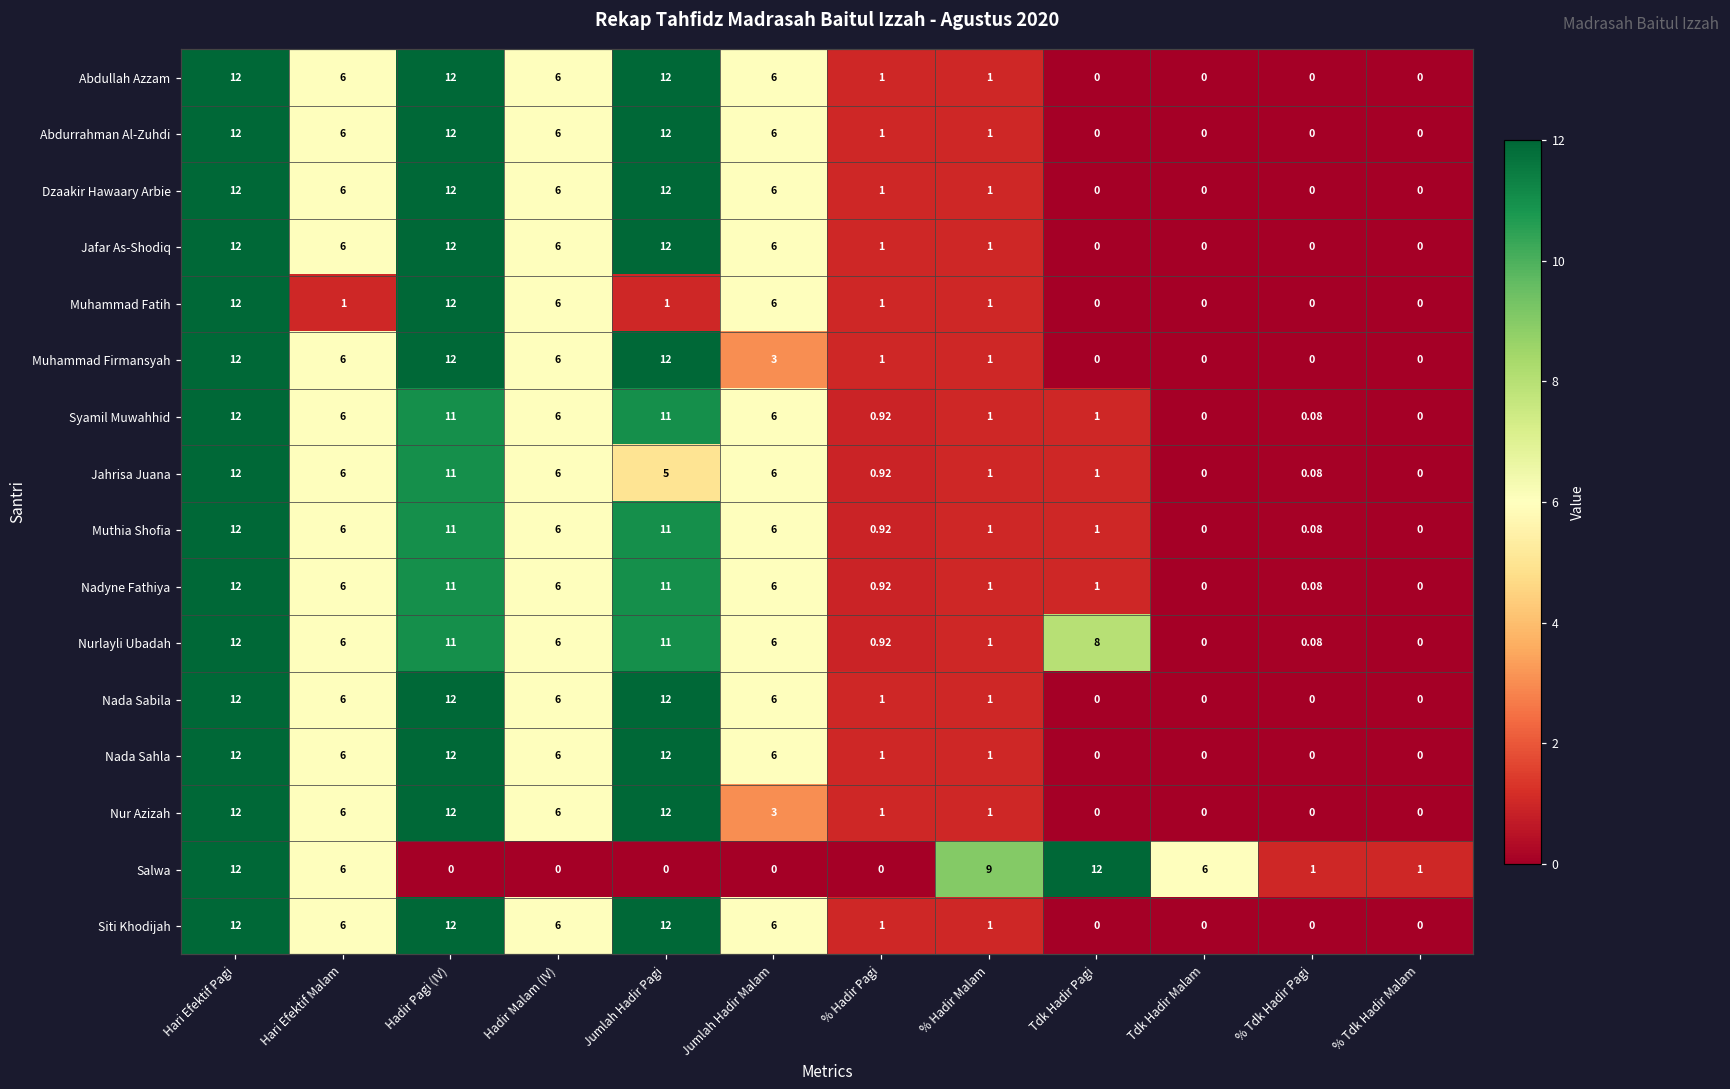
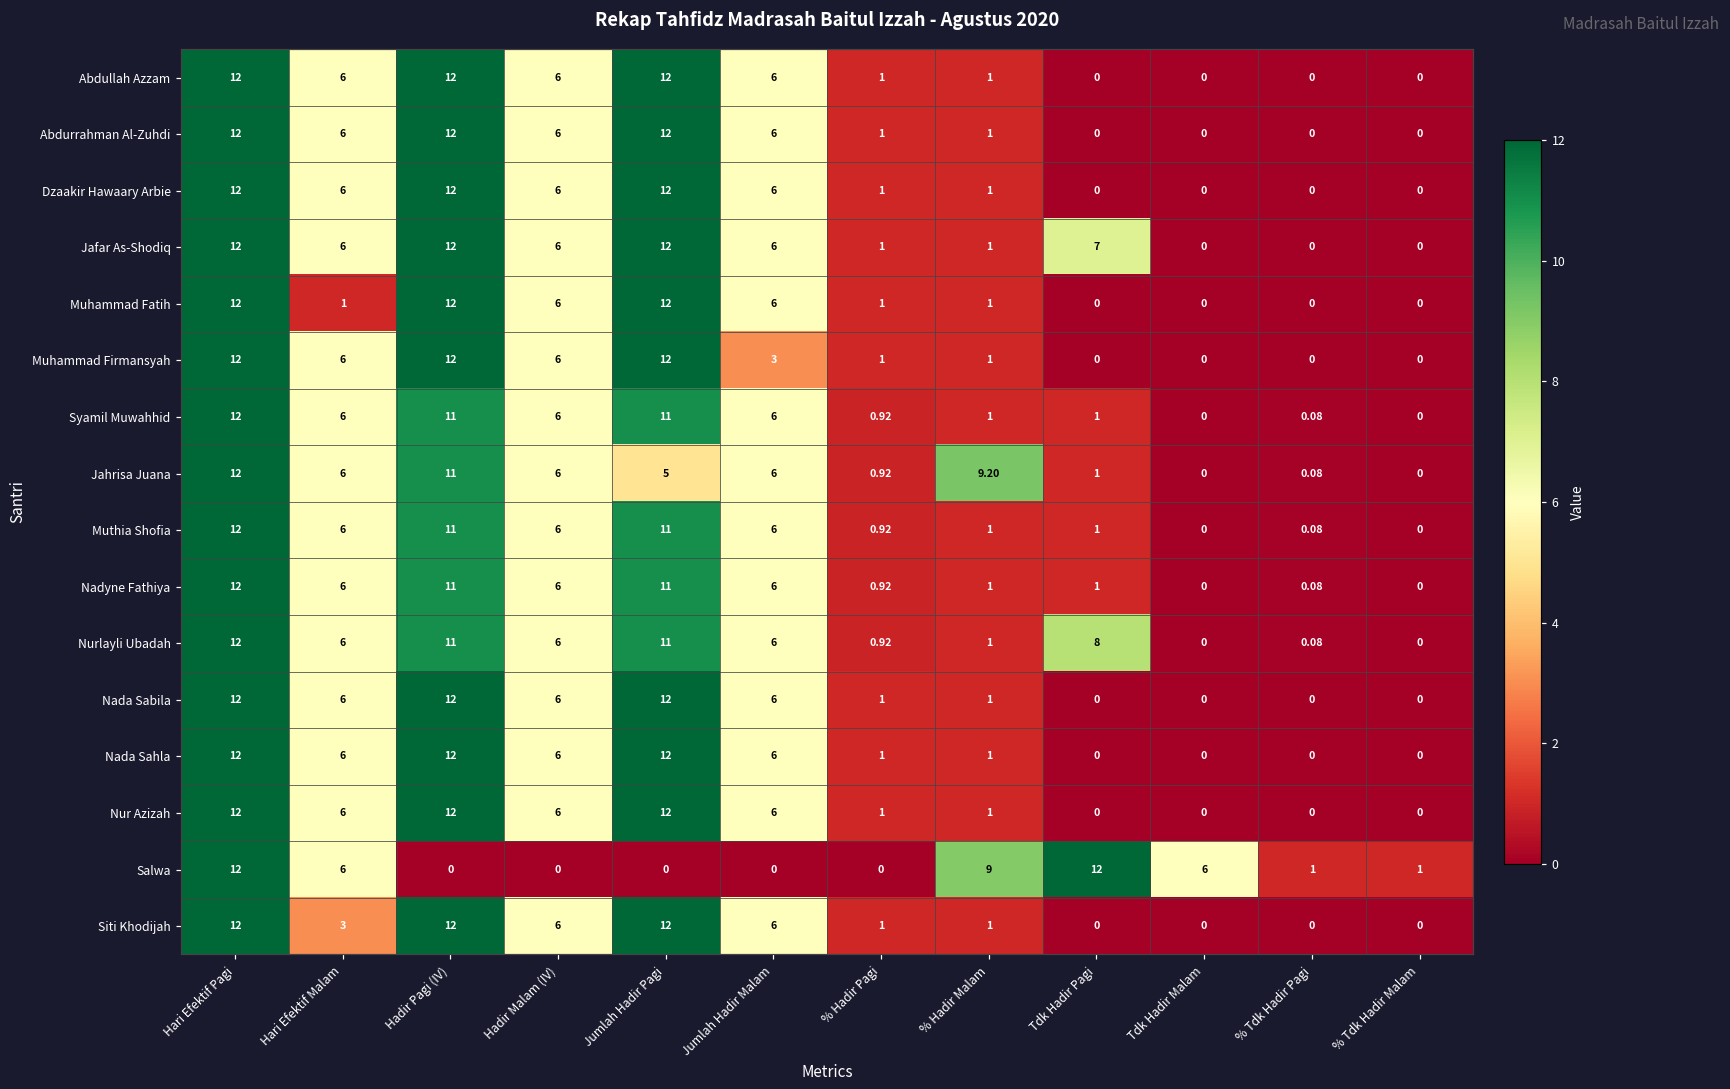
  {
    "Abdullah Azzam": {
      "Hari Efektif Pagi": 12,
      "Hari Efektif Malam": 6,
      "Hadir Pagi (IV)": 12,
      "Hadir Malam (IV)": 6,
      "Jumlah Hadir Pagi": 12,
      "Jumlah Hadir Malam": 6,
      "% Hadir Pagi": 1,
      "% Hadir Malam": 1,
      "Tdk Hadir Pagi": 0,
      "Tdk Hadir Malam": 0,
      "% Tdk Hadir Pagi": 0,
      "% Tdk Hadir Malam": 0
    },
    "Abdurrahman Al-Zuhdi": {
      "Hari Efektif Pagi": 12,
      "Hari Efektif Malam": 6,
      "Hadir Pagi (IV)": 12,
      "Hadir Malam (IV)": 6,
      "Jumlah Hadir Pagi": 12,
      "Jumlah Hadir Malam": 6,
      "% Hadir Pagi": 1,
      "% Hadir Malam": 1,
      "Tdk Hadir Pagi": 0,
      "Tdk Hadir Malam": 0,
      "% Tdk Hadir Pagi": 0,
      "% Tdk Hadir Malam": 0
    },
    "Dzaakir Hawaary Arbie": {
      "Hari Efektif Pagi": 12,
      "Hari Efektif Malam": 6,
      "Hadir Pagi (IV)": 12,
      "Hadir Malam (IV)": 6,
      "Jumlah Hadir Pagi": 12,
      "Jumlah Hadir Malam": 6,
      "% Hadir Pagi": 1,
      "% Hadir Malam": 1,
      "Tdk Hadir Pagi": 0,
      "Tdk Hadir Malam": 0,
      "% Tdk Hadir Pagi": 0,
      "% Tdk Hadir Malam": 0
    },
    "Jafar As-Shodiq": {
      "Hari Efektif Pagi": 12,
      "Hari Efektif Malam": 6,
      "Hadir Pagi (IV)": 12,
      "Hadir Malam (IV)": 6,
      "Jumlah Hadir Pagi": 12,
      "Jumlah Hadir Malam": 6,
      "% Hadir Pagi": 1,
      "% Hadir Malam": 1,
-     "Tdk Hadir Pagi": 0,
+     "Tdk Hadir Pagi": 7,
      "Tdk Hadir Malam": 0,
      "% Tdk Hadir Pagi": 0,
      "% Tdk Hadir Malam": 0
    },
    "Muhammad Fatih": {
      "Hari Efektif Pagi": 12,
      "Hari Efektif Malam": 1,
      "Hadir Pagi (IV)": 12,
      "Hadir Malam (IV)": 6,
-     "Jumlah Hadir Pagi": 1,
+     "Jumlah Hadir Pagi": 12,
      "Jumlah Hadir Malam": 6,
      "% Hadir Pagi": 1,
      "% Hadir Malam": 1,
      "Tdk Hadir Pagi": 0,
      "Tdk Hadir Malam": 0,
      "% Tdk Hadir Pagi": 0,
      "% Tdk Hadir Malam": 0
    },
    "Muhammad Firmansyah": {
      "Hari Efektif Pagi": 12,
      "Hari Efektif Malam": 6,
      "Hadir Pagi (IV)": 12,
      "Hadir Malam (IV)": 6,
      "Jumlah Hadir Pagi": 12,
      "Jumlah Hadir Malam": 3,
      "% Hadir Pagi": 1,
      "% Hadir Malam": 1,
      "Tdk Hadir Pagi": 0,
      "Tdk Hadir Malam": 0,
      "% Tdk Hadir Pagi": 0,
      "% Tdk Hadir Malam": 0
    },
    "Syamil Muwahhid": {
      "Hari Efektif Pagi": 12,
      "Hari Efektif Malam": 6,
      "Hadir Pagi (IV)": 11,
      "Hadir Malam (IV)": 6,
      "Jumlah Hadir Pagi": 11,
      "Jumlah Hadir Malam": 6,
      "% Hadir Pagi": 0.92,
      "% Hadir Malam": 1,
      "Tdk Hadir Pagi": 1,
      "Tdk Hadir Malam": 0,
      "% Tdk Hadir Pagi": 0.08,
      "% Tdk Hadir Malam": 0
    },
    "Jahrisa Juana": {
      "Hari Efektif Pagi": 12,
      "Hari Efektif Malam": 6,
      "Hadir Pagi (IV)": 11,
      "Hadir Malam (IV)": 6,
      "Jumlah Hadir Pagi": 5,
      "Jumlah Hadir Malam": 6,
      "% Hadir Pagi": 0.92,
-     "% Hadir Malam": 1,
+     "% Hadir Malam": 9.20,
      "Tdk Hadir Pagi": 1,
      "Tdk Hadir Malam": 0,
      "% Tdk Hadir Pagi": 0.08,
      "% Tdk Hadir Malam": 0
    },
    "Muthia Shofia": {
      "Hari Efektif Pagi": 12,
      "Hari Efektif Malam": 6,
      "Hadir Pagi (IV)": 11,
      "Hadir Malam (IV)": 6,
      "Jumlah Hadir Pagi": 11,
      "Jumlah Hadir Malam": 6,
      "% Hadir Pagi": 0.92,
      "% Hadir Malam": 1,
      "Tdk Hadir Pagi": 1,
      "Tdk Hadir Malam": 0,
      "% Tdk Hadir Pagi": 0.08,
      "% Tdk Hadir Malam": 0
    },
    "Nadyne Fathiya": {
      "Hari Efektif Pagi": 12,
      "Hari Efektif Malam": 6,
      "Hadir Pagi (IV)": 11,
      "Hadir Malam (IV)": 6,
      "Jumlah Hadir Pagi": 11,
      "Jumlah Hadir Malam": 6,
      "% Hadir Pagi": 0.92,
      "% Hadir Malam": 1,
      "Tdk Hadir Pagi": 1,
      "Tdk Hadir Malam": 0,
      "% Tdk Hadir Pagi": 0.08,
      "% Tdk Hadir Malam": 0
    },
    "Nurlayli Ubadah": {
      "Hari Efektif Pagi": 12,
      "Hari Efektif Malam": 6,
      "Hadir Pagi (IV)": 11,
      "Hadir Malam (IV)": 6,
      "Jumlah Hadir Pagi": 11,
      "Jumlah Hadir Malam": 6,
      "% Hadir Pagi": 0.92,
      "% Hadir Malam": 1,
      "Tdk Hadir Pagi": 8,
      "Tdk Hadir Malam": 0,
      "% Tdk Hadir Pagi": 0.08,
      "% Tdk Hadir Malam": 0
    },
    "Nada Sabila": {
      "Hari Efektif Pagi": 12,
      "Hari Efektif Malam": 6,
      "Hadir Pagi (IV)": 12,
      "Hadir Malam (IV)": 6,
      "Jumlah Hadir Pagi": 12,
      "Jumlah Hadir Malam": 6,
      "% Hadir Pagi": 1,
      "% Hadir Malam": 1,
      "Tdk Hadir Pagi": 0,
      "Tdk Hadir Malam": 0,
      "% Tdk Hadir Pagi": 0,
      "% Tdk Hadir Malam": 0
    },
    "Nada Sahla": {
      "Hari Efektif Pagi": 12,
      "Hari Efektif Malam": 6,
      "Hadir Pagi (IV)": 12,
      "Hadir Malam (IV)": 6,
      "Jumlah Hadir Pagi": 12,
      "Jumlah Hadir Malam": 6,
      "% Hadir Pagi": 1,
      "% Hadir Malam": 1,
      "Tdk Hadir Pagi": 0,
      "Tdk Hadir Malam": 0,
      "% Tdk Hadir Pagi": 0,
      "% Tdk Hadir Malam": 0
    },
    "Nur Azizah": {
      "Hari Efektif Pagi": 12,
      "Hari Efektif Malam": 6,
      "Hadir Pagi (IV)": 12,
      "Hadir Malam (IV)": 6,
      "Jumlah Hadir Pagi": 12,
-     "Jumlah Hadir Malam": 3,
+     "Jumlah Hadir Malam": 6,
      "% Hadir Pagi": 1,
      "% Hadir Malam": 1,
      "Tdk Hadir Pagi": 0,
      "Tdk Hadir Malam": 0,
      "% Tdk Hadir Pagi": 0,
      "% Tdk Hadir Malam": 0
    },
    "Salwa": {
      "Hari Efektif Pagi": 12,
      "Hari Efektif Malam": 6,
      "Hadir Pagi (IV)": 0,
      "Hadir Malam (IV)": 0,
      "Jumlah Hadir Pagi": 0,
      "Jumlah Hadir Malam": 0,
      "% Hadir Pagi": 0,
      "% Hadir Malam": 9,
      "Tdk Hadir Pagi": 12,
      "Tdk Hadir Malam": 6,
      "% Tdk Hadir Pagi": 1,
      "% Tdk Hadir Malam": 1
    },
    "Siti Khodijah": {
      "Hari Efektif Pagi": 12,
-     "Hari Efektif Malam": 6,
+     "Hari Efektif Malam": 3,
      "Hadir Pagi (IV)": 12,
      "Hadir Malam (IV)": 6,
      "Jumlah Hadir Pagi": 12,
      "Jumlah Hadir Malam": 6,
      "% Hadir Pagi": 1,
      "% Hadir Malam": 1,
      "Tdk Hadir Pagi": 0,
      "Tdk Hadir Malam": 0,
      "% Tdk Hadir Pagi": 0,
      "% Tdk Hadir Malam": 0
    }
  }
